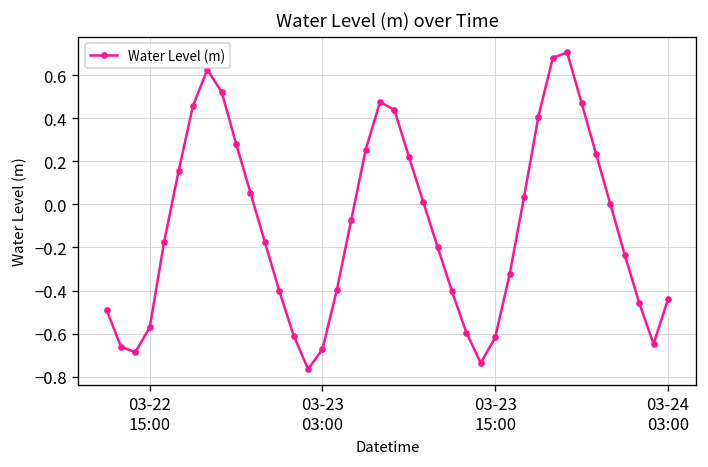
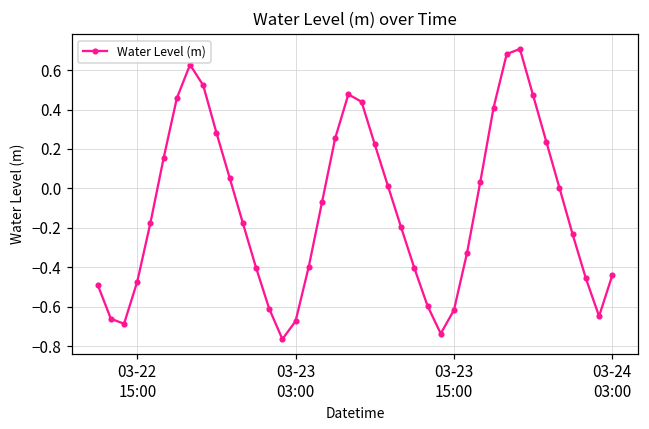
  {
-   "03-22 15:00": -0.57,
+   "03-22 15:00": -0.47,
    "03-23 03:00": -0.67,
    "03-23 15:00": -0.62,
    "03-24 03:00": -0.44
  }
